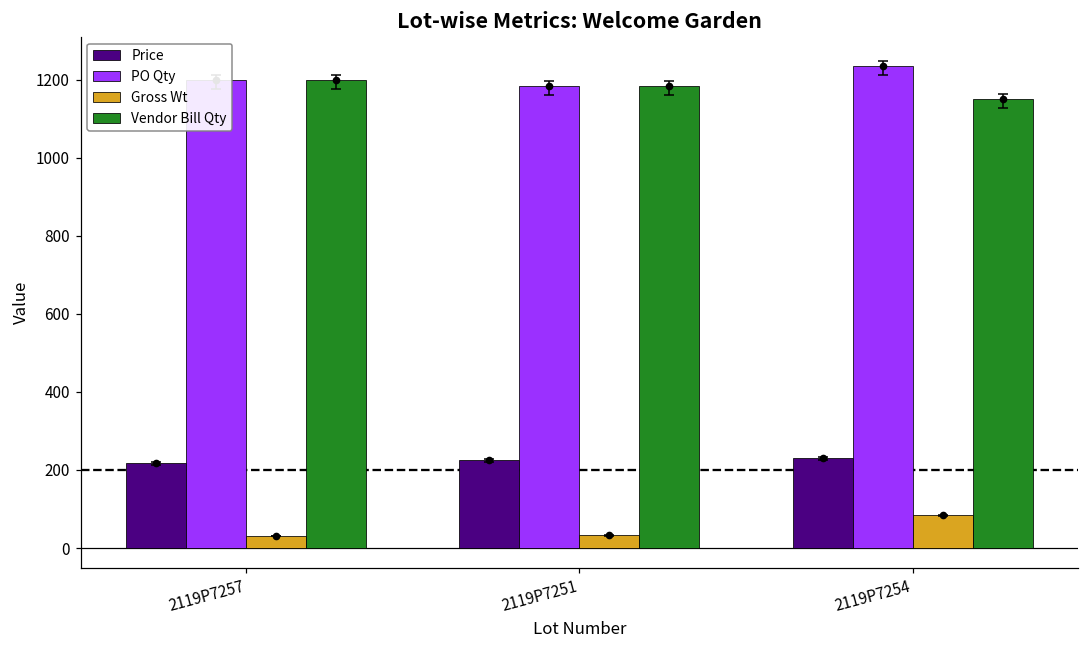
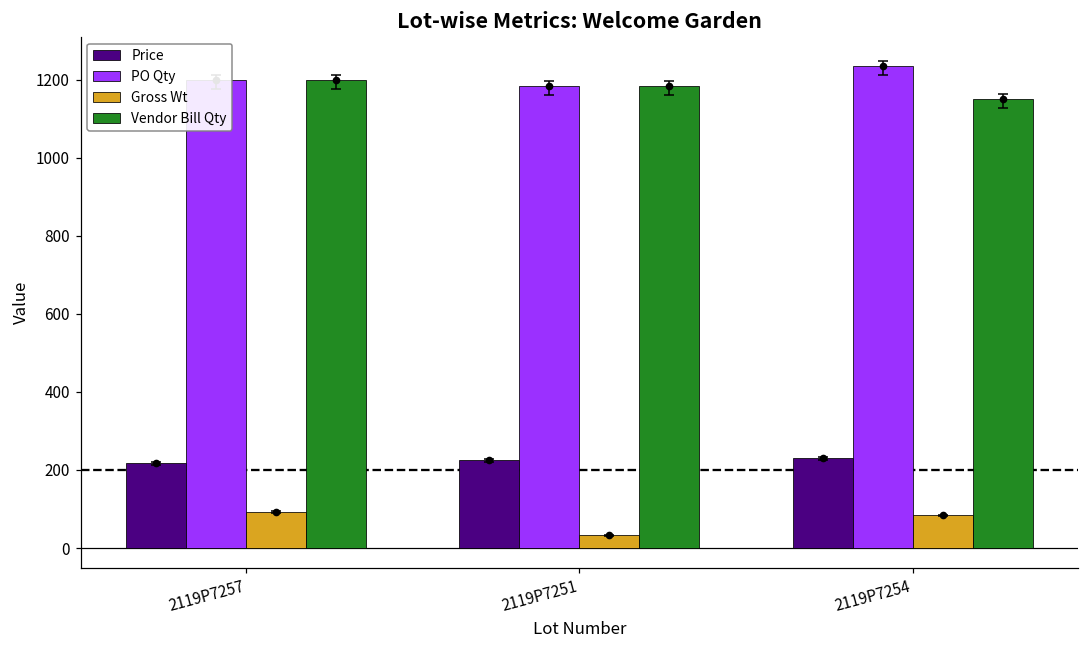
  {
    "Price": {
      "2119P7257": 220,
      "2119P7251": 230,
      "2119P7254": 230
    },
    "PO Qty": {
      "2119P7251": 1180,
      "2119P7254": 1240
    },
    "Gross Wt": {
-     "2119P7257": 30,
+     "2119P7257": 90,
      "2119P7251": 30,
      "2119P7254": 80
    },
    "Vendor Bill Qty": {
      "2119P7257": 1200,
      "2119P7251": 1180,
      "2119P7254": 1150
    }
  }
